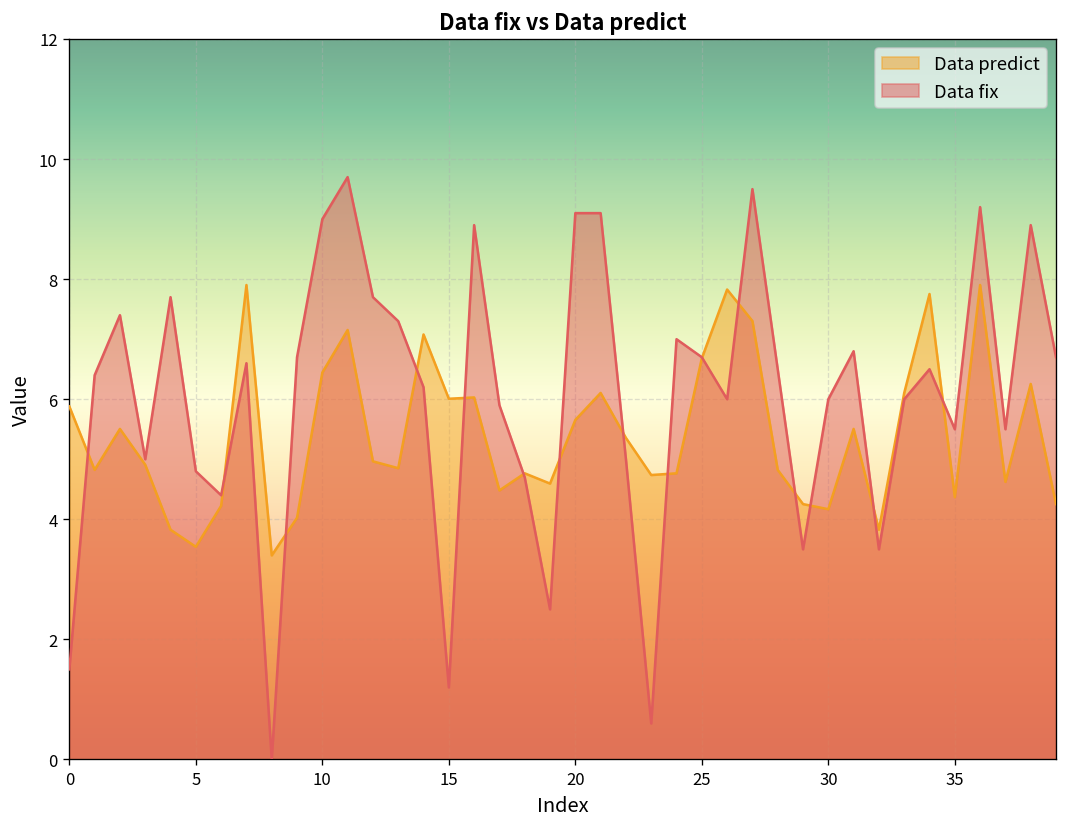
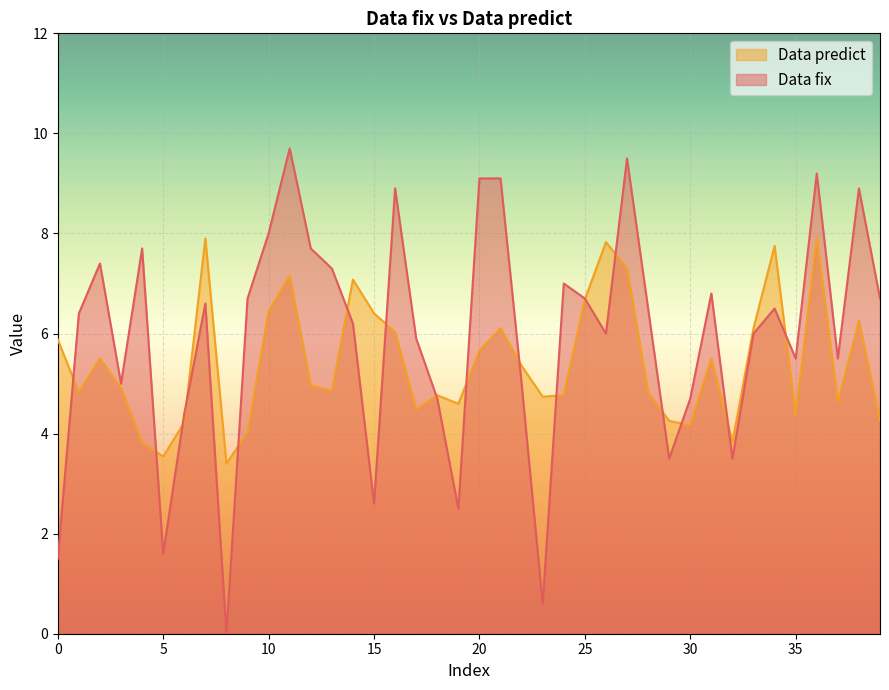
  {
    "Data predict": {
      "0": 5.9,
      "5": 3.5,
      "10": 6.4,
-     "15": 6.0,
+     "15": 6.4,
      "20": 5.7,
      "30": 4.2,
      "35": 4.4
    },
    "Data fix": {
      "0": 1.5,
-     "5": 4.8,
-     "10": 9,
-     "15": 1.2,
+     "5": 1.6,
+     "10": 8,
+     "15": 2.6,
      "20": 9.1,
-     "30": 6.0,
+     "30": 4.7,
      "35": 5.5
    }
  }
